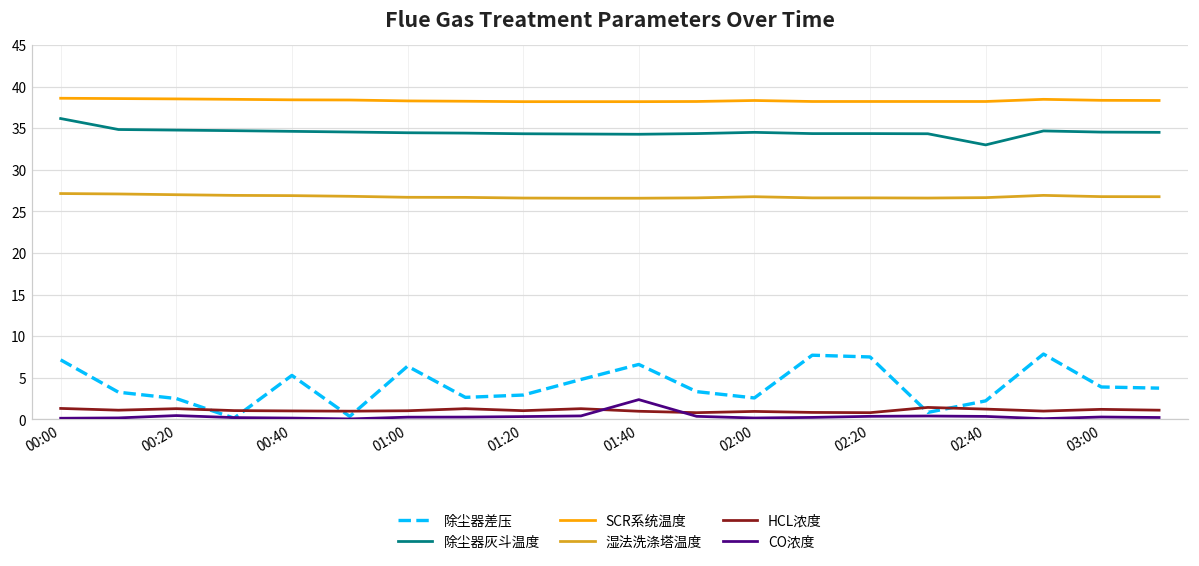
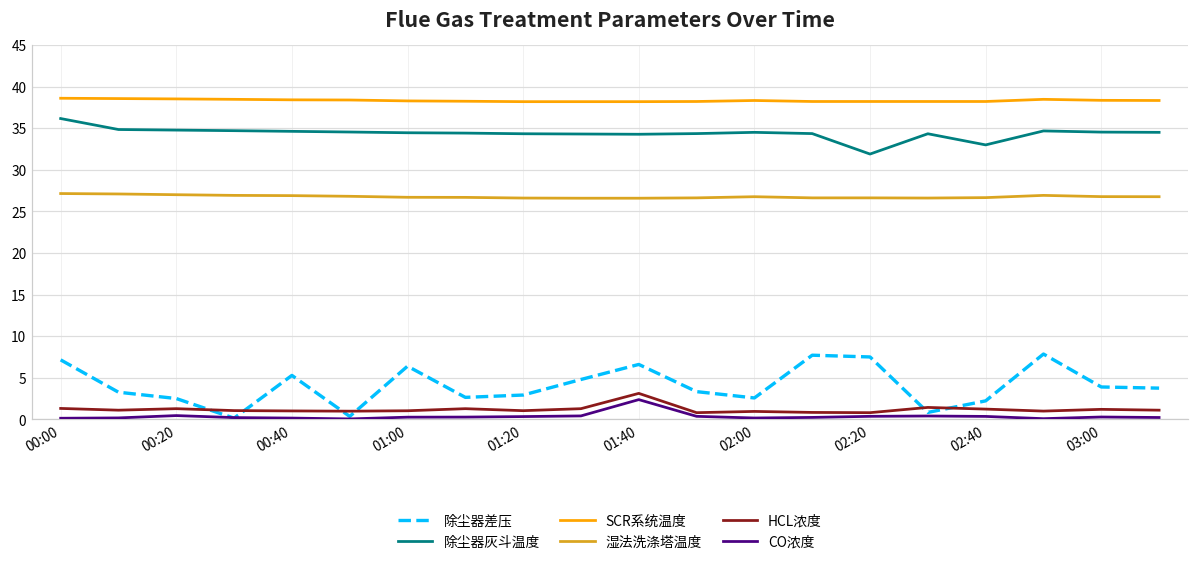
  {
    "除尘器差压": {
      "00:00": 7,
      "00:20": 3,
      "00:40": 5,
      "01:00": 6,
      "01:20": 3,
      "01:40": 7,
      "02:00": 3,
      "02:20": 8,
      "02:40": 2,
      "03:00": 4
    },
    "除尘器灰斗温度": {
      "00:00": 36,
      "00:20": 35,
      "00:40": 35,
      "01:00": 34,
      "01:20": 34,
      "01:40": 34,
      "02:00": 35,
-     "02:20": 34,
+     "02:20": 32,
      "02:40": 33,
      "03:00": 35
    },
    "HCL浓度": {
      "00:00": 1,
      "00:20": 1,
      "00:40": 1,
      "01:00": 1,
      "01:20": 1,
-     "01:40": 1,
+     "01:40": 3,
      "02:00": 1,
      "02:20": 1,
      "02:40": 1,
      "03:00": 1
    },
    "CO浓度": {
      "00:00": 0,
      "00:20": 0,
      "00:40": 0,
      "01:00": 0,
      "01:20": 0,
      "01:40": 2,
      "02:00": 0,
      "02:20": 0,
      "02:40": 0,
      "03:00": 0
    }
  }
